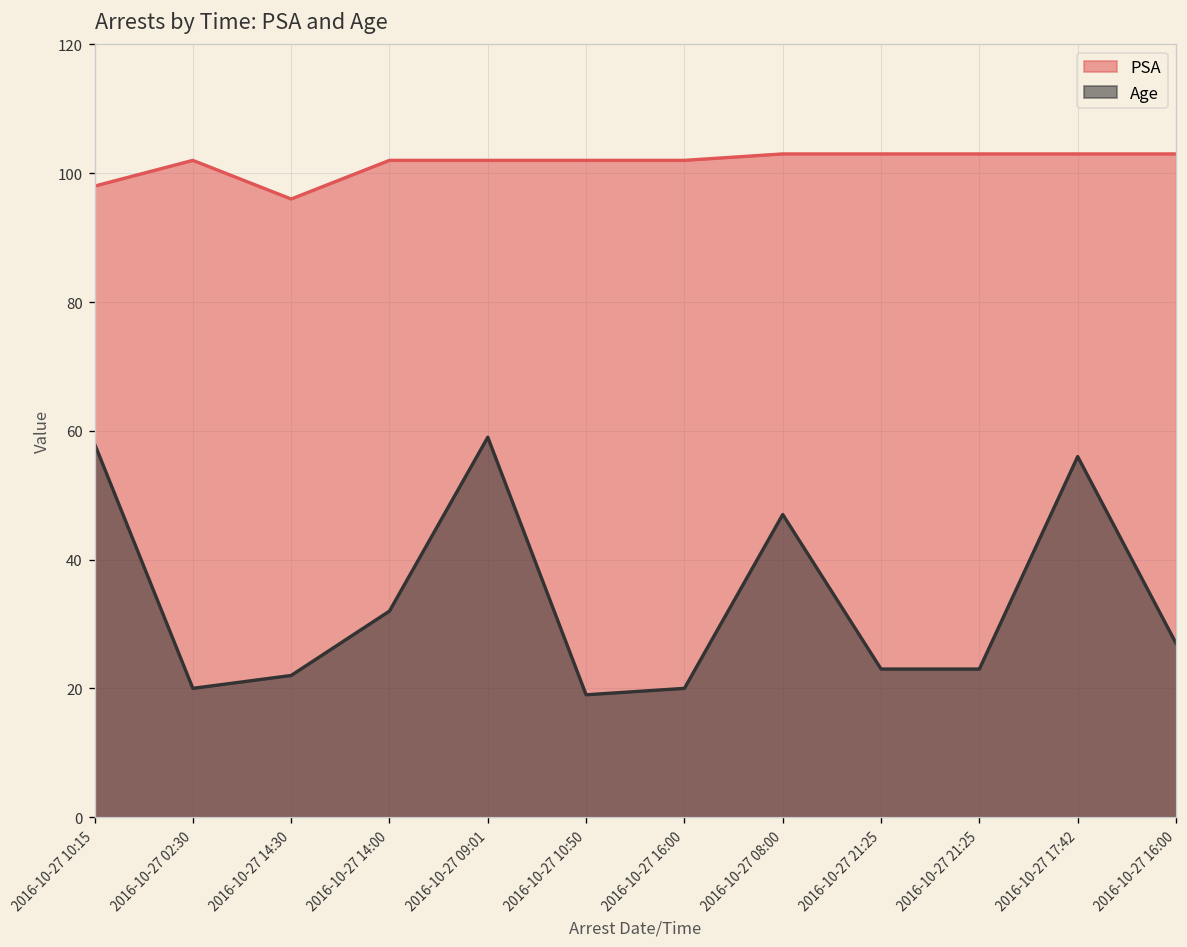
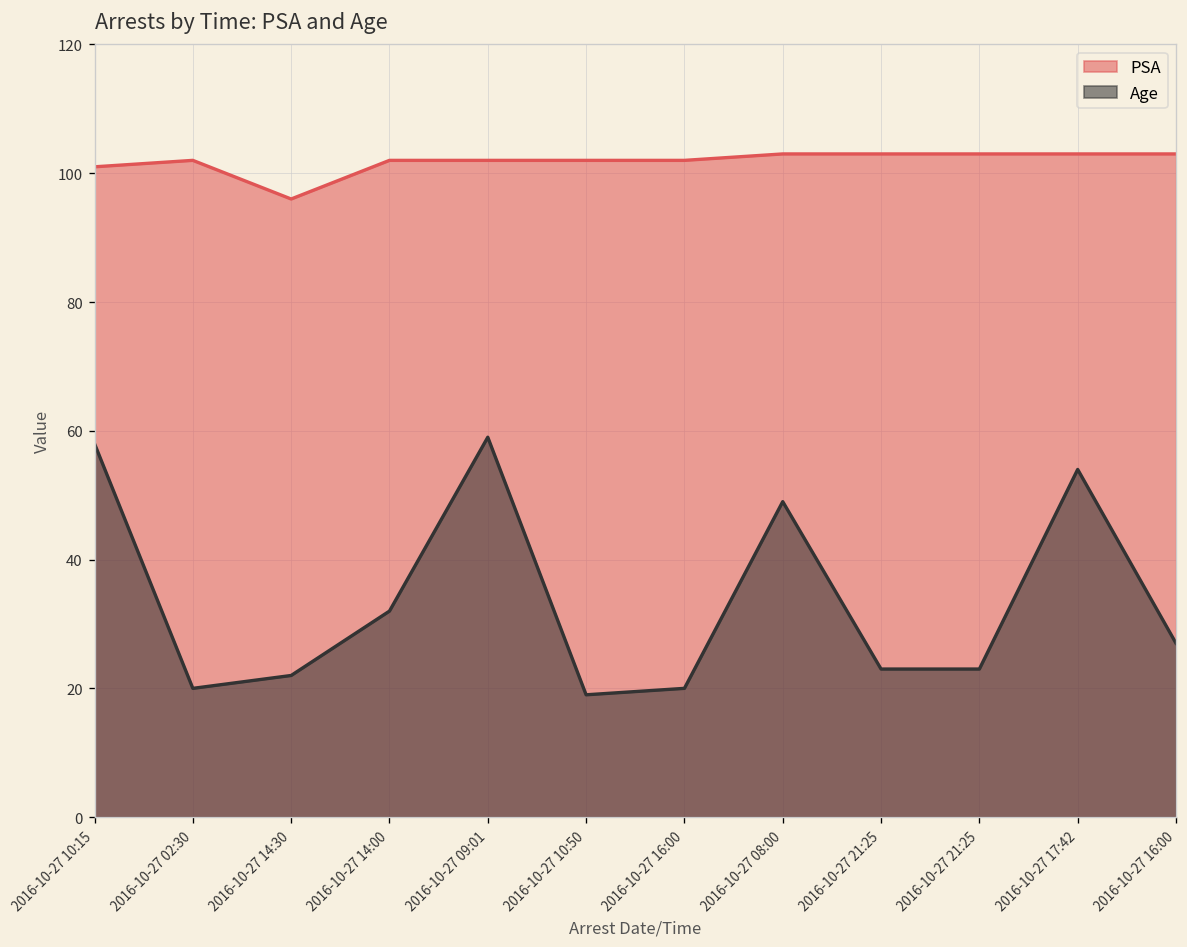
  {
    "PSA": {
-     "2016-10-27 10:15": 98,
+     "2016-10-27 10:15": 101,
      "2016-10-27 02:30": 102,
      "2016-10-27 14:30": 96,
      "2016-10-27 14:00": 102,
      "2016-10-27 09:01": 102,
      "2016-10-27 10:50": 102,
      "2016-10-27 08:00": 103,
      "2016-10-27 17:42": 103
    },
    "Age": {
      "2016-10-27 10:15": 58,
      "2016-10-27 02:30": 20,
      "2016-10-27 14:30": 22,
      "2016-10-27 14:00": 32,
      "2016-10-27 09:01": 59,
      "2016-10-27 10:50": 19,
-     "2016-10-27 08:00": 47,
-     "2016-10-27 17:42": 56
+     "2016-10-27 08:00": 49,
+     "2016-10-27 17:42": 54
    }
  }
